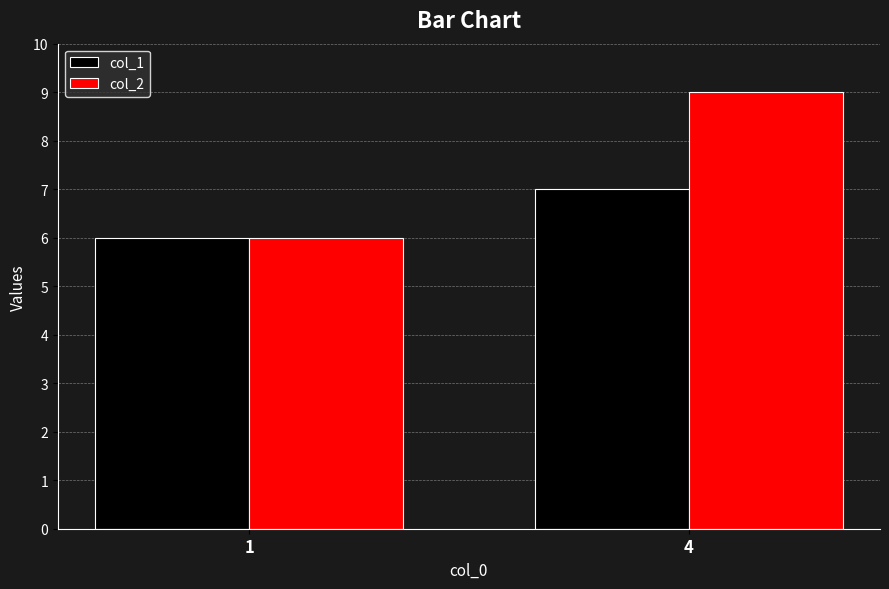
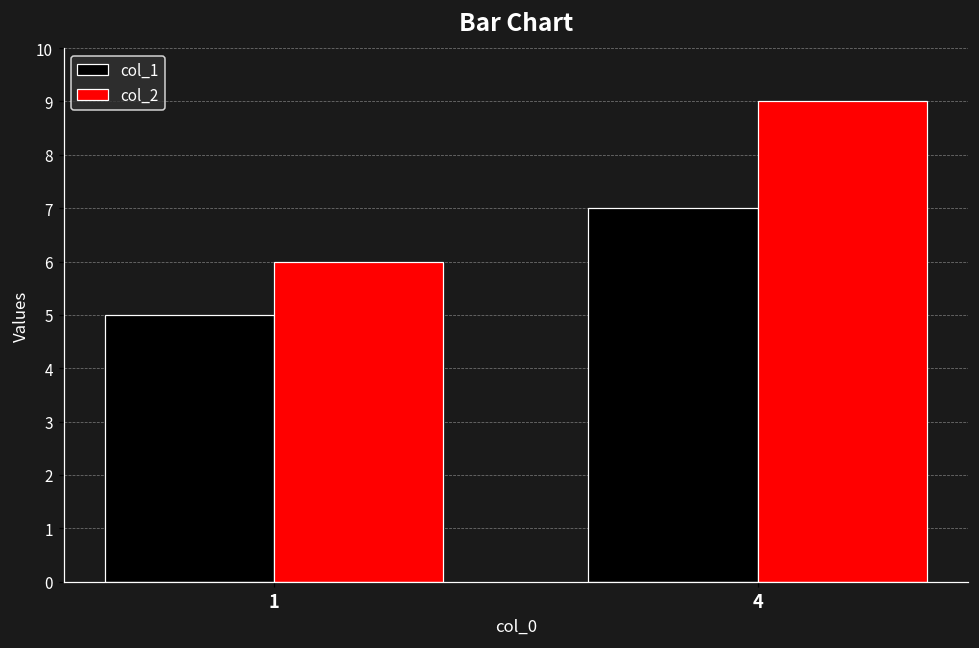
  {
    "col_1": {
-     "1": 6,
+     "1": 5,
      "4": 7
    },
    "col_2": {
      "1": 6,
      "4": 9
    }
  }
